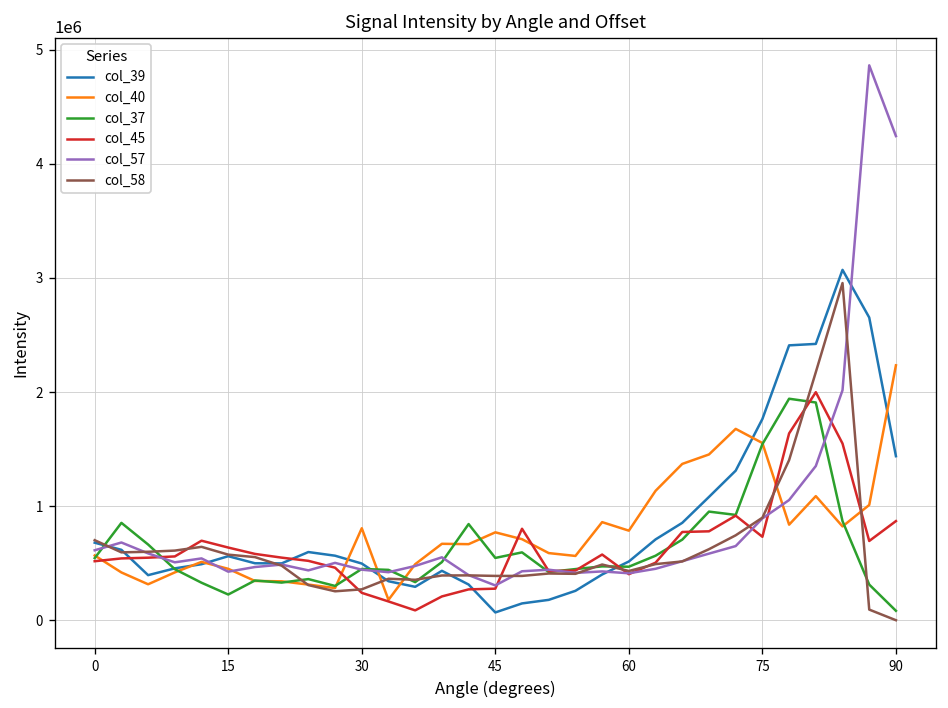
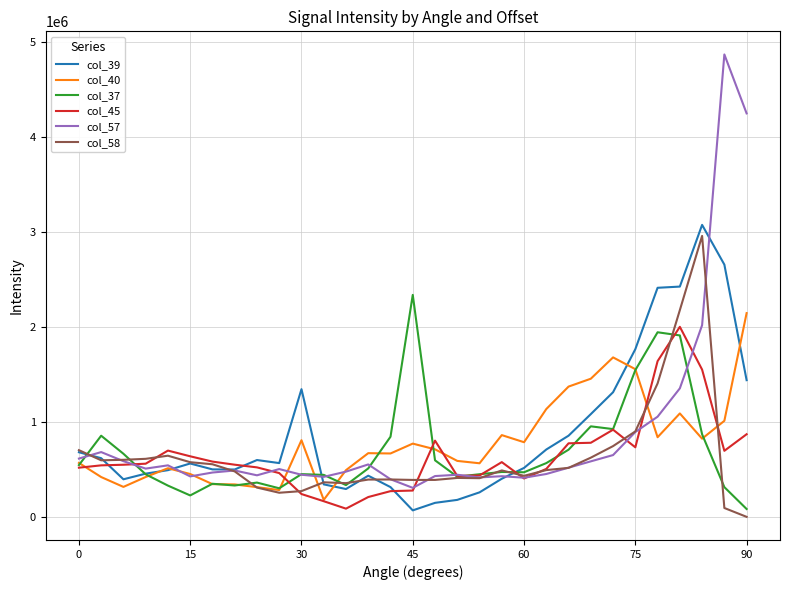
  {
    "col_39": {
-     "30": 500000,
+     "30": 1300000,
      "45": 100000,
      "60": 500000,
      "75": 1800000,
      "90": 1400000
    },
    "col_40": {
      "30": 800000,
      "45": 800000,
      "60": 800000,
-     "90": 2200000
+     "90": 2100000
    },
    "col_37": {
      "15": 200000,
-     "45": 500000,
+     "45": 2300000,
      "60": 500000,
      "90": 100000
    },
    "col_45": {
      "0": 500000,
      "15": 600000,
      "30": 200000,
      "45": 300000,
      "75": 700000,
      "90": 900000
    },
    "col_57": {
      "0": 600000,
      "45": 300000,
      "90": 4200000
    },
    "col_58": {
      "30": 300000,
      "45": 400000,
      "90": 0
    }
  }
